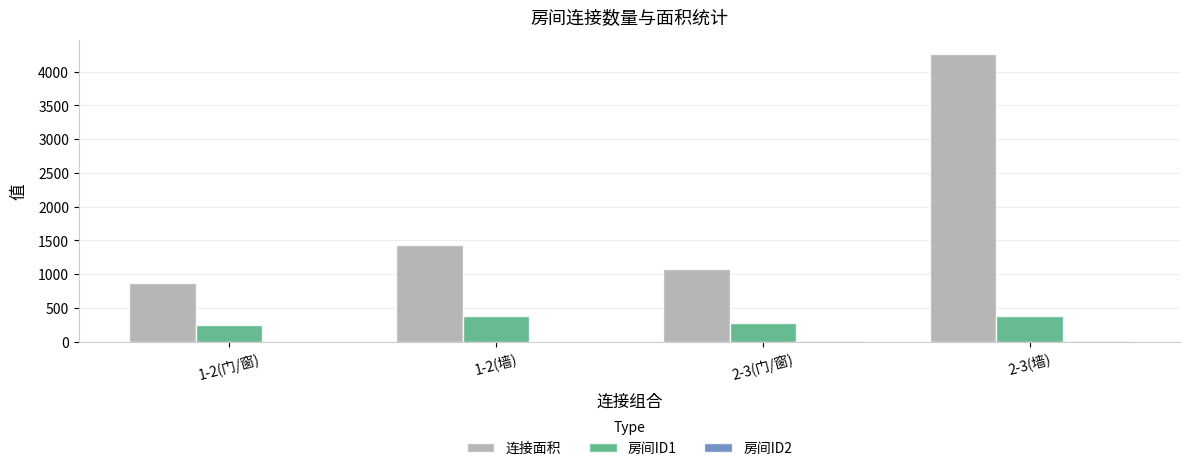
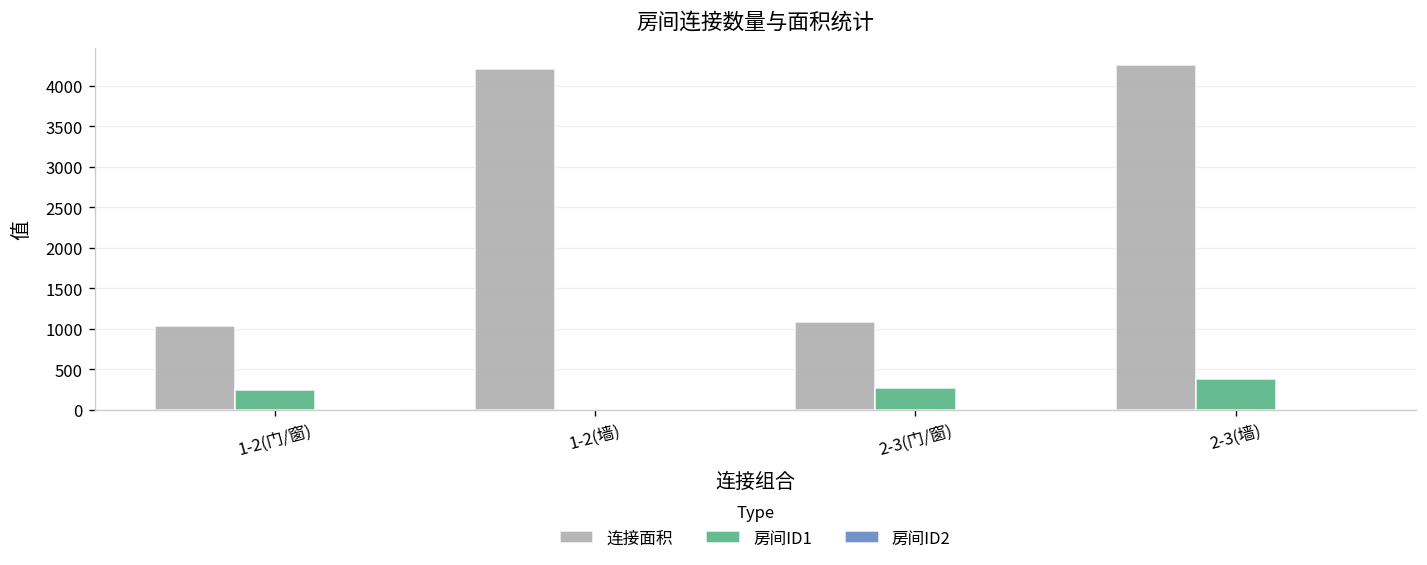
  {
    "连接面积": {
-     "1-2(门/窗)": 900,
-     "1-2(墙)": 1400,
+     "1-2(门/窗)": 1000,
+     "1-2(墙)": 4200,
      "2-3(门/窗)": 1100,
      "2-3(墙)": 4300
    },
    "房间ID1": {
      "1-2(门/窗)": 200,
-     "1-2(墙)": 400,
+     "1-2(墙)": 0,
      "2-3(门/窗)": 300,
      "2-3(墙)": 400
    }
  }
